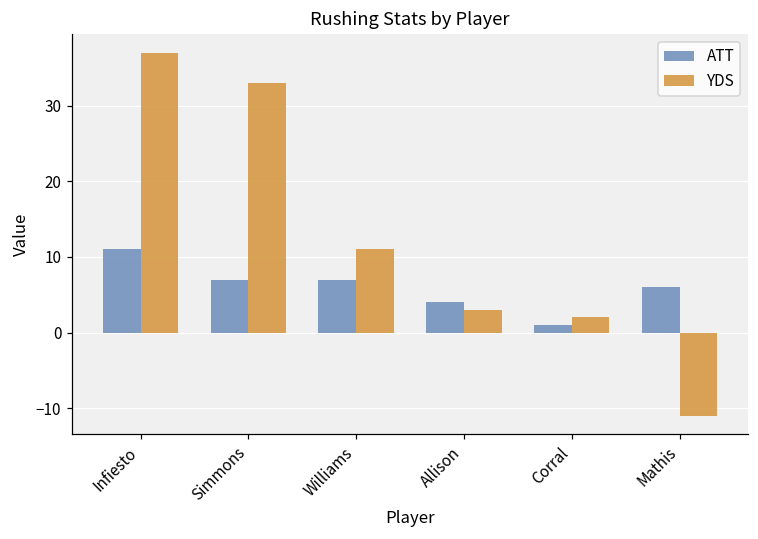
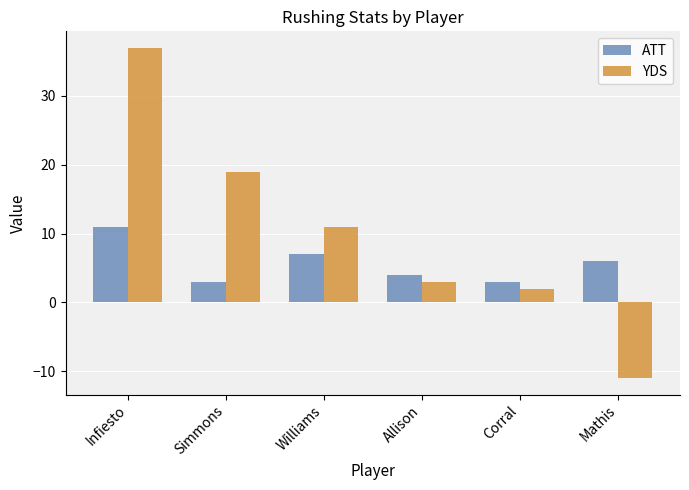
  {
    "ATT": {
      "Infiesto": 11,
-     "Simmons": 7,
+     "Simmons": 3,
      "Williams": 7,
      "Allison": 4,
-     "Corral": 1,
+     "Corral": 3,
      "Mathis": 6
    },
    "YDS": {
      "Infiesto": 37,
-     "Simmons": 33,
+     "Simmons": 19,
      "Williams": 11,
      "Allison": 3,
      "Corral": 2,
      "Mathis": -11
    }
  }
